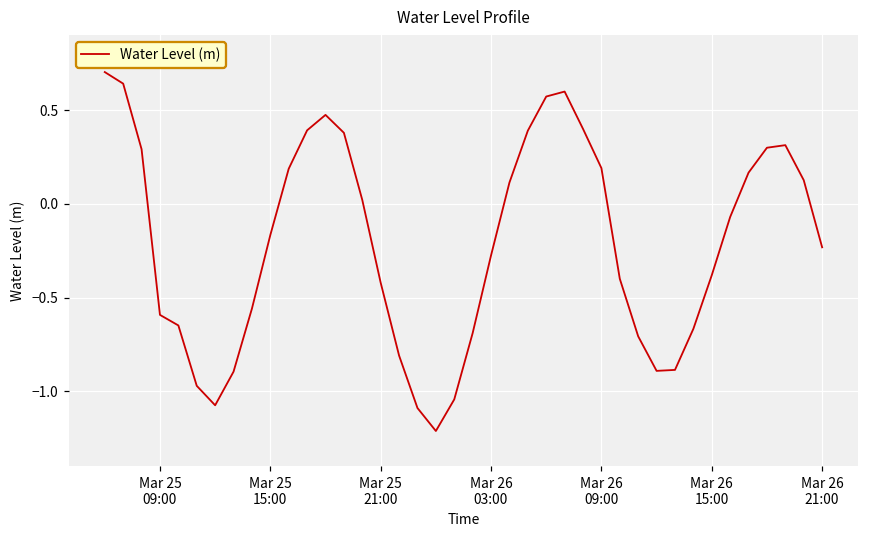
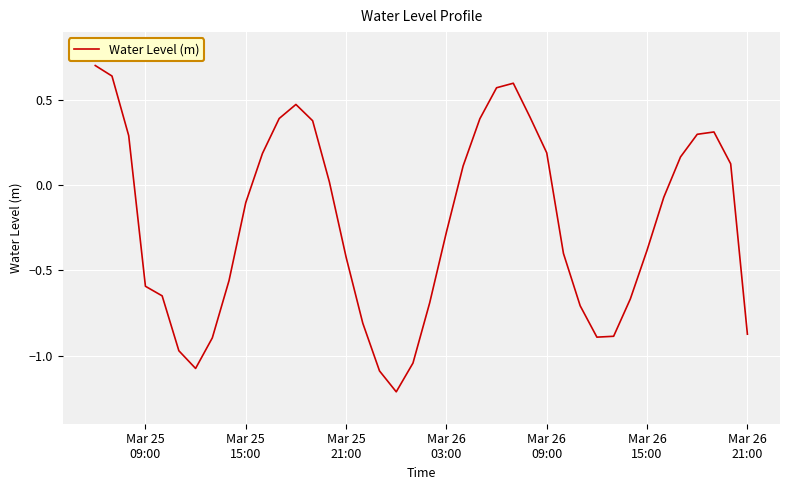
  {
    "Mar 25 09:00": -0.59,
-   "Mar 25 15:00": -0.17,
+   "Mar 25 15:00": -0.10,
    "Mar 25 21:00": -0.42,
    "Mar 26 03:00": -0.27,
    "Mar 26 09:00": 0.19,
    "Mar 26 15:00": -0.38,
-   "Mar 26 21:00": -0.23
+   "Mar 26 21:00": -0.87
  }
